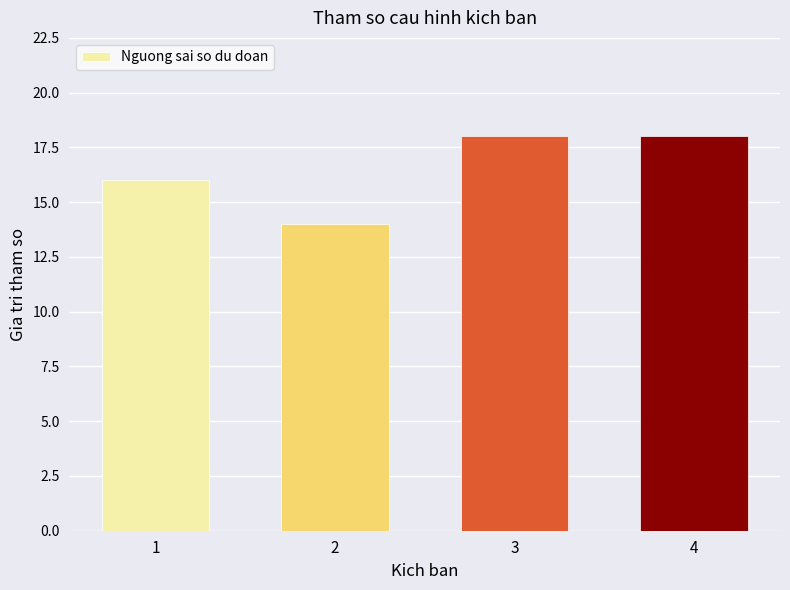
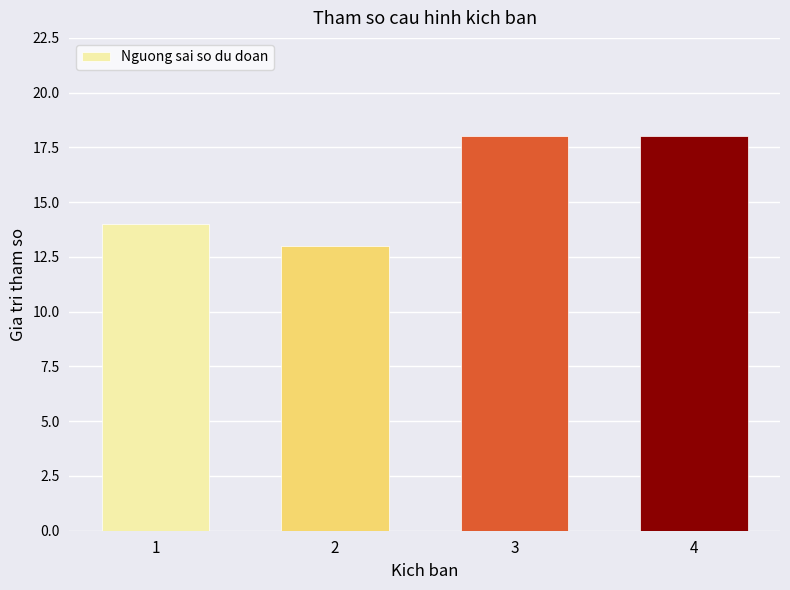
  {
-   "1": 16,
-   "2": 14,
+   "1": 14,
+   "2": 13,
    "3": 18,
    "4": 18
  }
